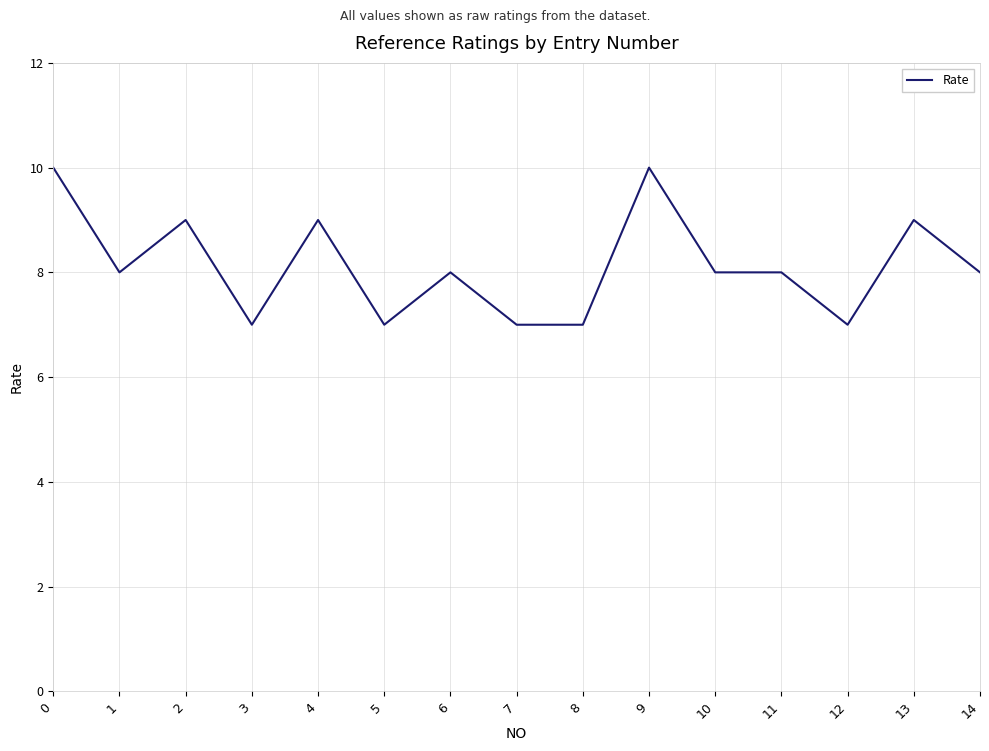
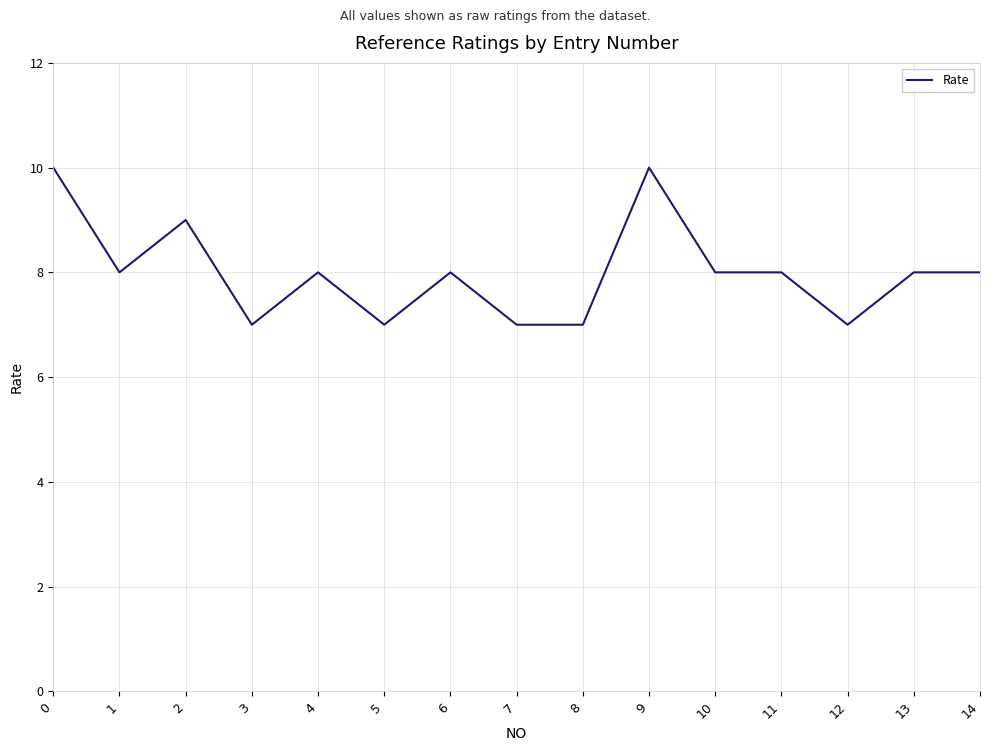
  {
    "0": 10,
    "1": 8,
    "2": 9,
    "3": 7,
-   "4": 9,
+   "4": 8,
    "5": 7,
    "6": 8,
    "7": 7,
    "8": 7,
    "9": 10,
    "10": 8,
    "11": 8,
    "12": 7,
-   "13": 9,
+   "13": 8,
    "14": 8
  }
